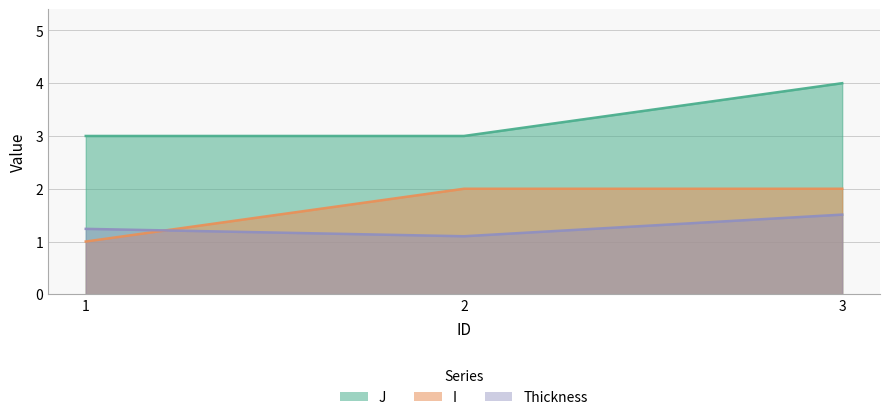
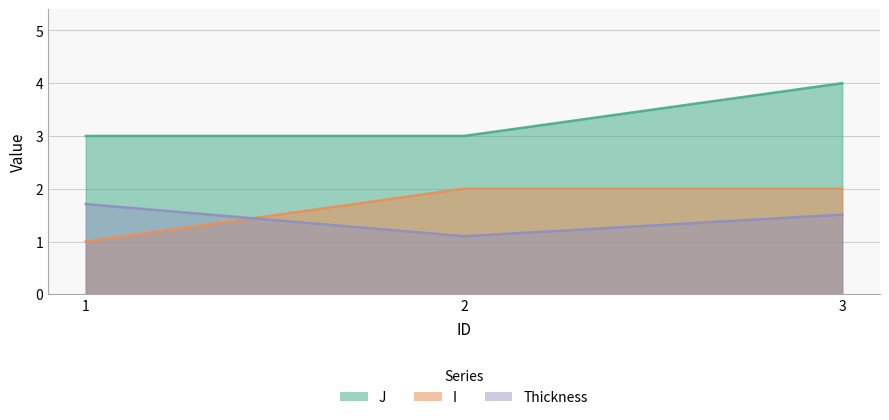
  {
    "J": {
      "1": 3.0,
      "2": 3.0,
      "3": 4.0
    },
    "I": {
      "1": 1.0,
      "2": 2.0,
      "3": 2.0
    },
    "Thickness": {
-     "1": 1.2,
+     "1": 1.7,
      "2": 1.1,
      "3": 1.5
    }
  }
